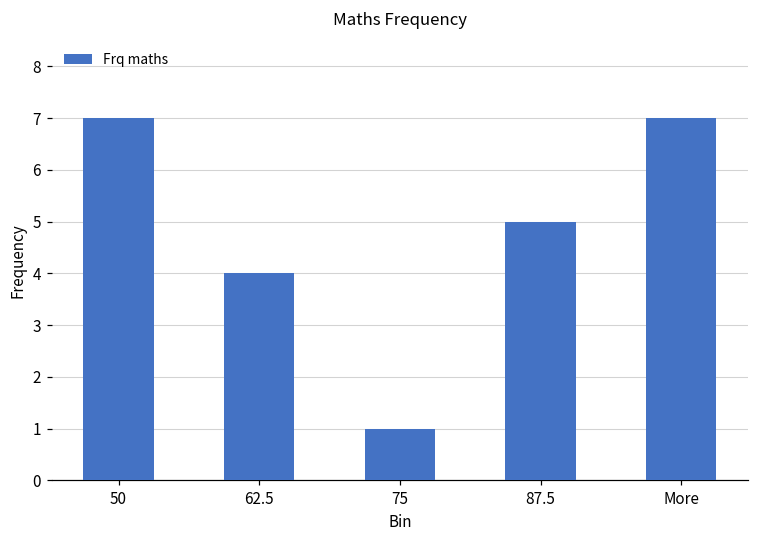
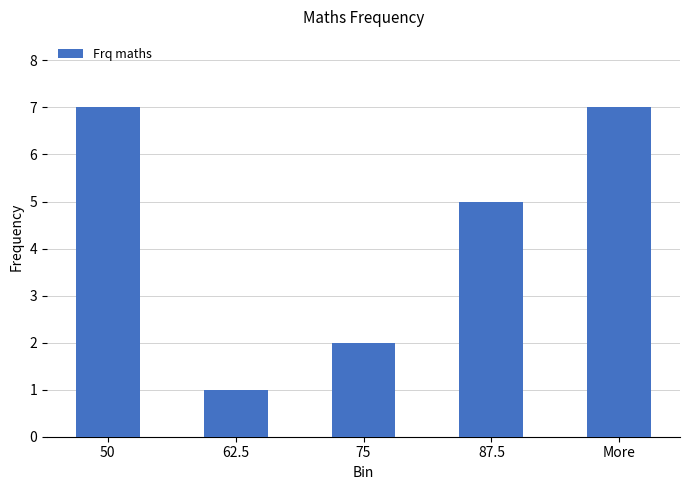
  {
    "50": 7,
-   "62.5": 4,
-   "75": 1,
+   "62.5": 1,
+   "75": 2,
    "87.5": 5,
    "More": 7
  }
